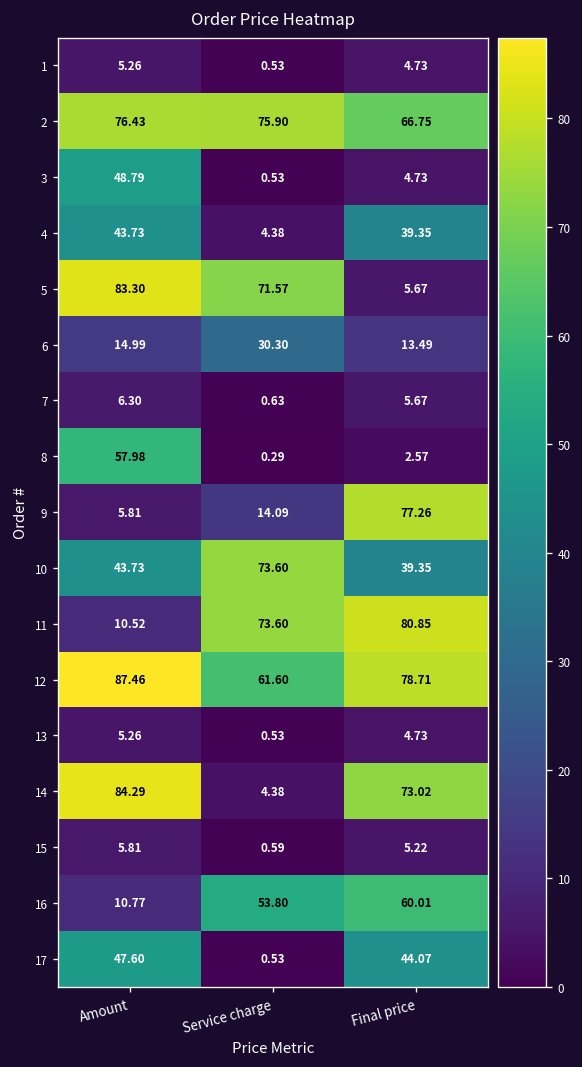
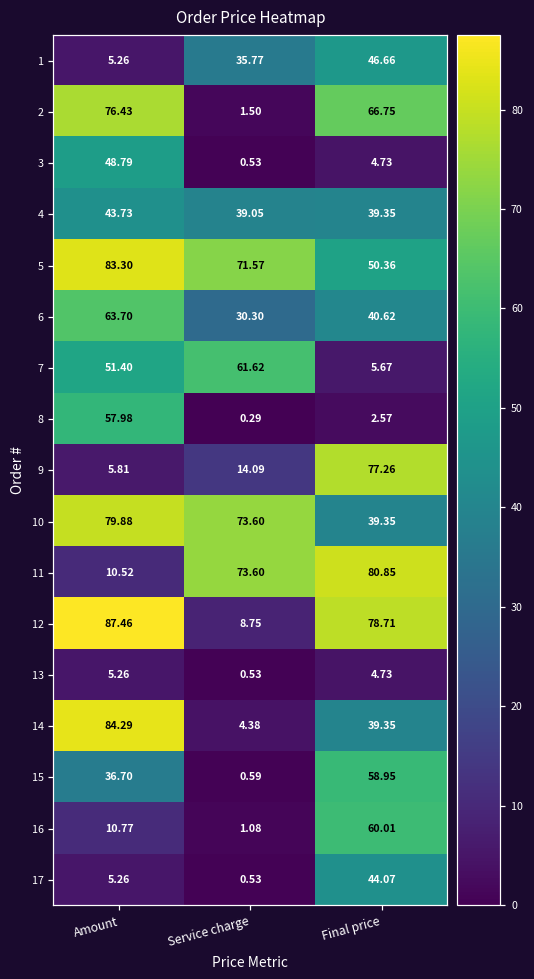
  {
    "1": {
      "Amount": 5.26,
-     "Service charge": 0.53,
-     "Final price": 4.73
+     "Service charge": 35.77,
+     "Final price": 46.66
    },
    "2": {
      "Amount": 76.43,
-     "Service charge": 75.90,
+     "Service charge": 1.50,
      "Final price": 66.75
    },
    "3": {
      "Amount": 48.79,
      "Service charge": 0.53,
      "Final price": 4.73
    },
    "4": {
      "Amount": 43.73,
-     "Service charge": 4.38,
+     "Service charge": 39.05,
      "Final price": 39.35
    },
    "5": {
      "Amount": 83.30,
      "Service charge": 71.57,
-     "Final price": 5.67
+     "Final price": 50.36
    },
    "6": {
-     "Amount": 14.99,
+     "Amount": 63.70,
      "Service charge": 30.30,
-     "Final price": 13.49
+     "Final price": 40.62
    },
    "7": {
-     "Amount": 6.30,
-     "Service charge": 0.63,
+     "Amount": 51.40,
+     "Service charge": 61.62,
      "Final price": 5.67
    },
    "8": {
      "Amount": 57.98,
      "Service charge": 0.29,
      "Final price": 2.57
    },
    "9": {
      "Amount": 5.81,
      "Service charge": 14.09,
      "Final price": 77.26
    },
    "10": {
-     "Amount": 43.73,
+     "Amount": 79.88,
      "Service charge": 73.60,
      "Final price": 39.35
    },
    "11": {
      "Amount": 10.52,
      "Service charge": 73.60,
      "Final price": 80.85
    },
    "12": {
      "Amount": 87.46,
-     "Service charge": 61.60,
+     "Service charge": 8.75,
      "Final price": 78.71
    },
    "13": {
      "Amount": 5.26,
      "Service charge": 0.53,
      "Final price": 4.73
    },
    "14": {
      "Amount": 84.29,
      "Service charge": 4.38,
-     "Final price": 73.02
+     "Final price": 39.35
    },
    "15": {
-     "Amount": 5.81,
+     "Amount": 36.70,
      "Service charge": 0.59,
-     "Final price": 5.22
+     "Final price": 58.95
    },
    "16": {
      "Amount": 10.77,
-     "Service charge": 53.80,
+     "Service charge": 1.08,
      "Final price": 60.01
    },
    "17": {
-     "Amount": 47.60,
+     "Amount": 5.26,
      "Service charge": 0.53,
      "Final price": 44.07
    }
  }
